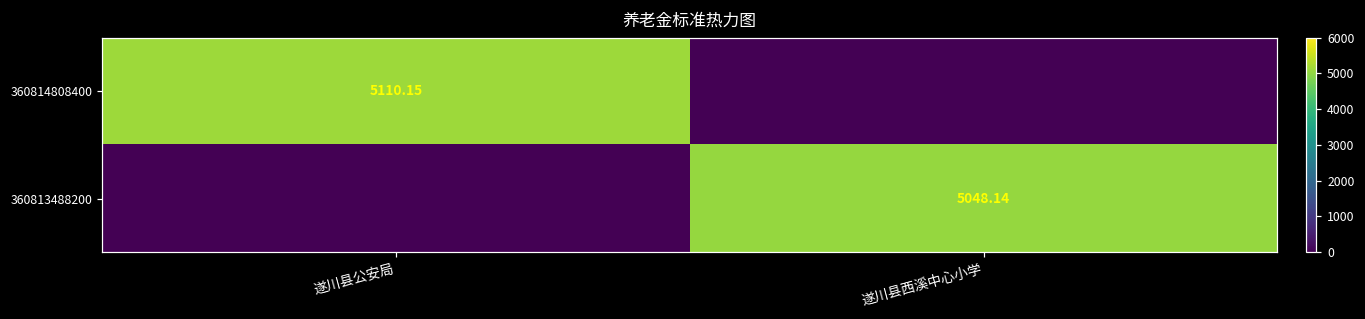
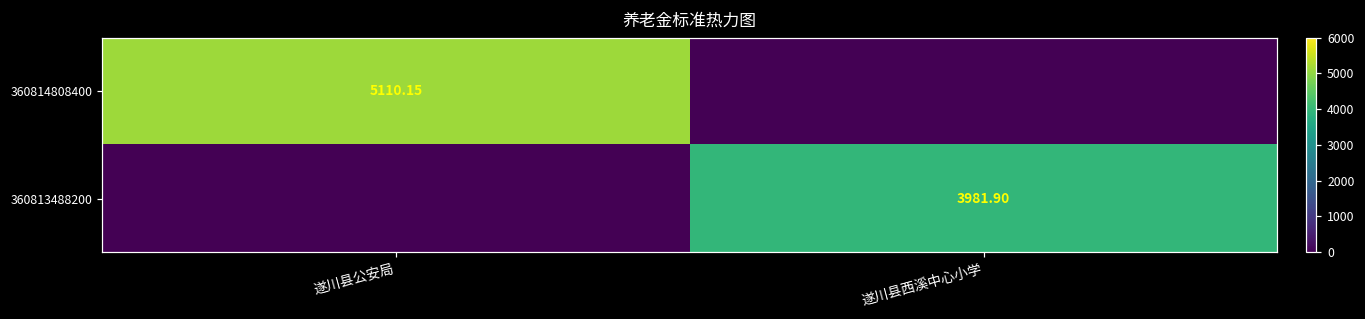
  {
    "360814808400": {
      "遂川县公安局": 5110.15
    },
    "360813488200": {
-     "遂川县西溪中心小学": 5048.14
+     "遂川县西溪中心小学": 3981.90
    }
  }
